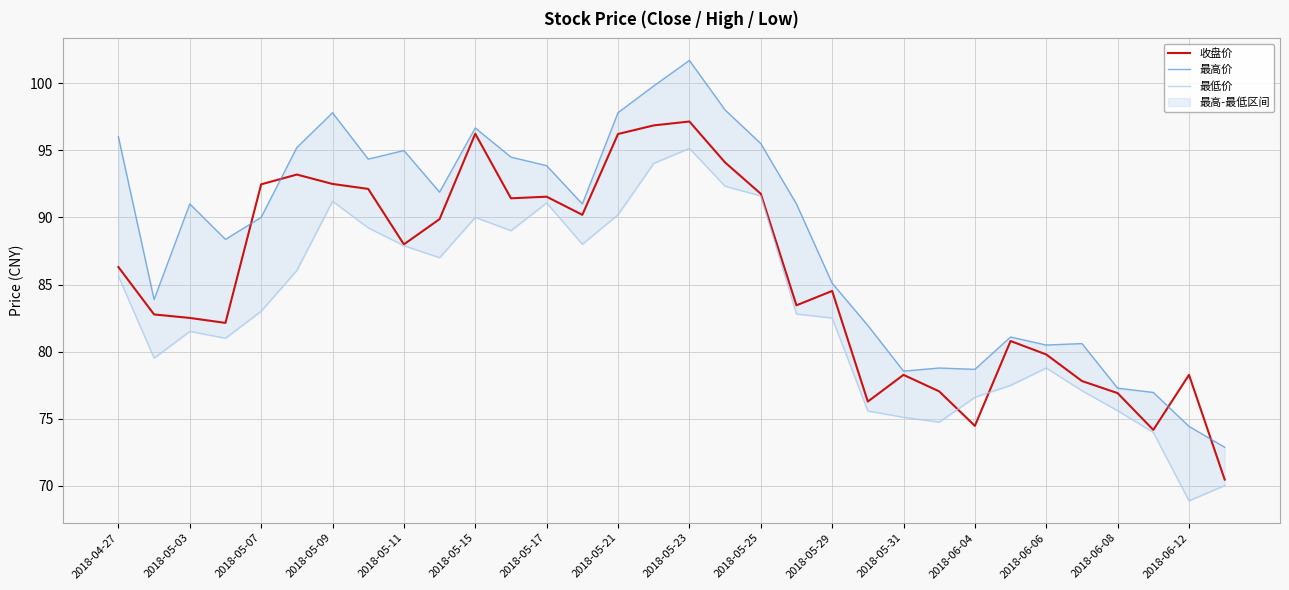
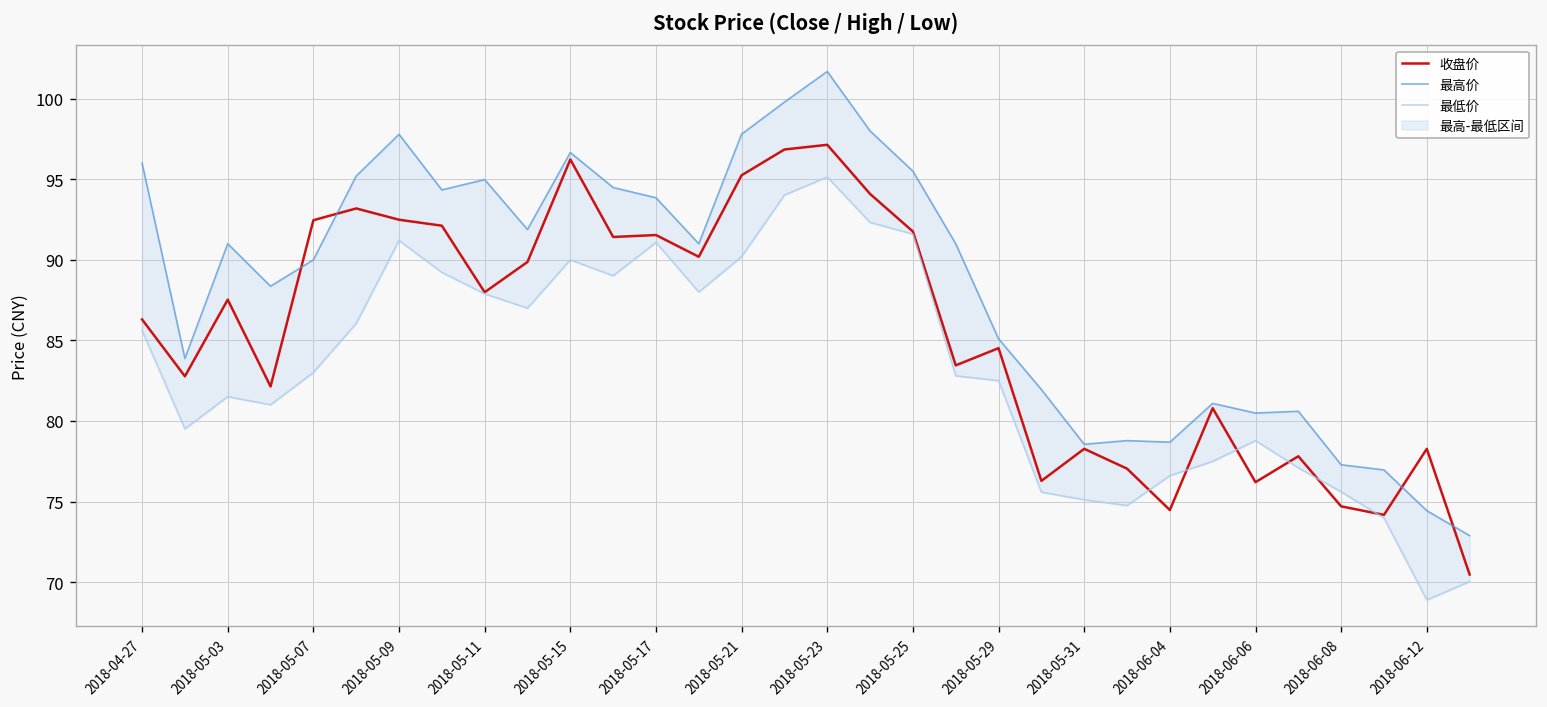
  {
    "收盘价": {
      "2018-04-27": 86.3,
-     "2018-05-03": 82.5,
+     "2018-05-03": 87.5,
      "2018-05-07": 92.5,
      "2018-05-09": 92.5,
      "2018-05-15": 96.2,
      "2018-05-17": 91.5,
-     "2018-05-21": 96.2,
+     "2018-05-21": 95.3,
      "2018-05-23": 97.1,
      "2018-05-29": 84.5,
      "2018-05-31": 78.3,
      "2018-06-04": 74.5,
-     "2018-06-06": 79.8,
-     "2018-06-08": 76.9,
+     "2018-06-06": 76.2,
+     "2018-06-08": 74.7,
      "2018-06-12": 78.3
    }
  }
